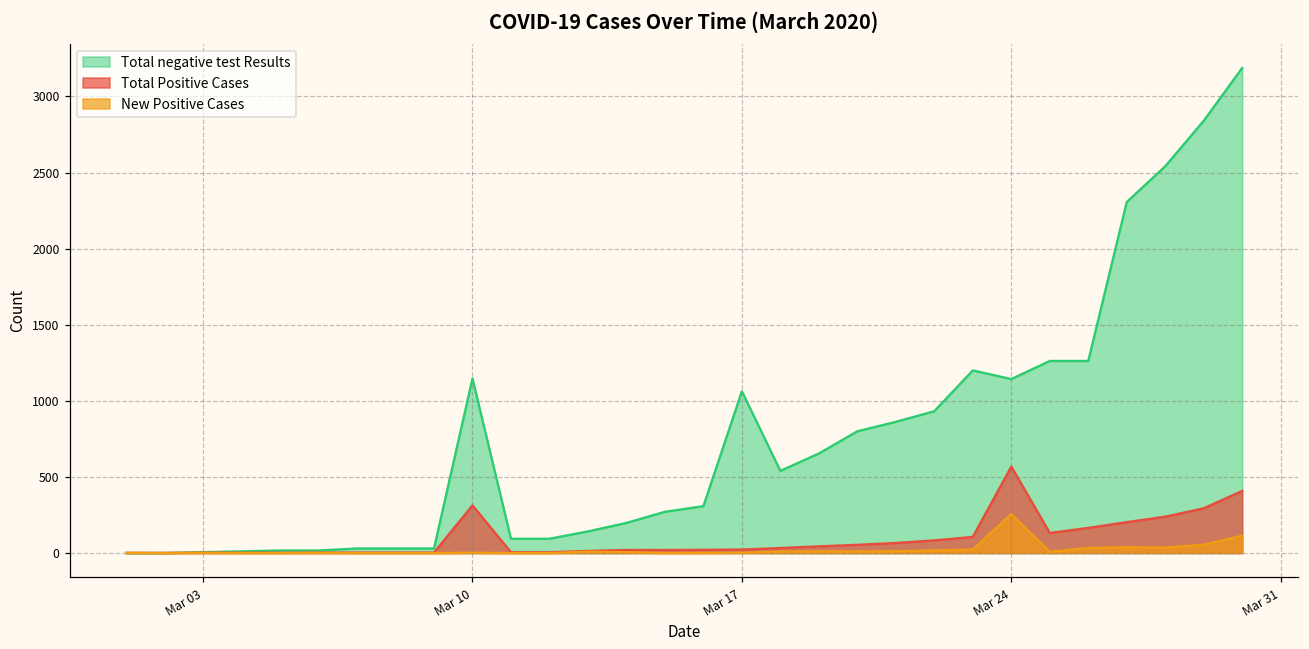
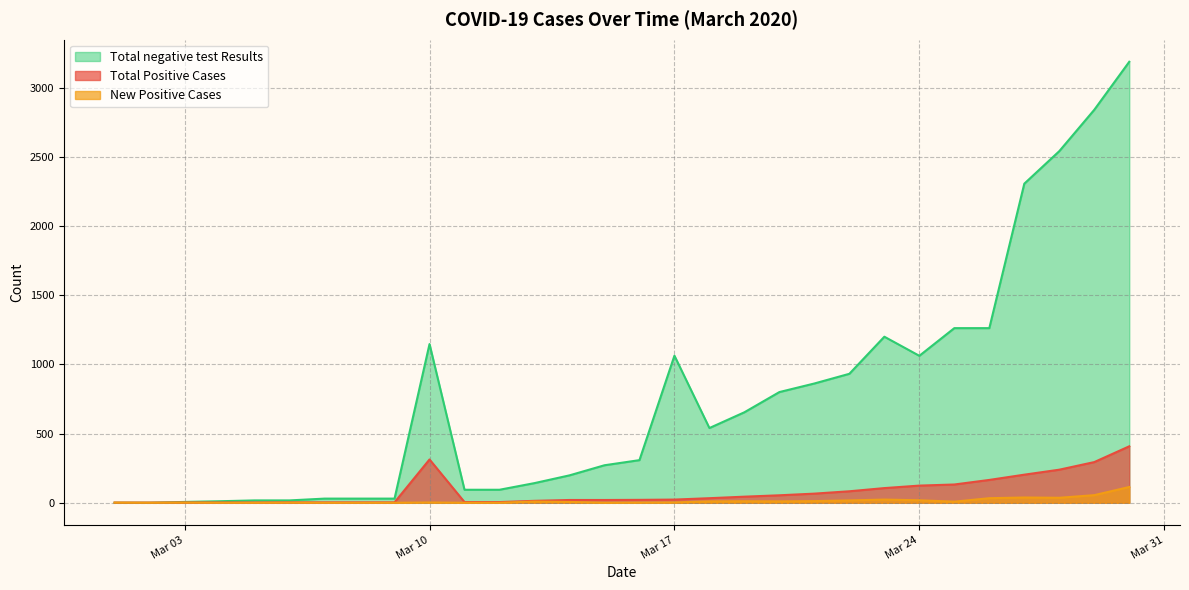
  {
    "Total negative test Results": {
      "Mar 10": 1150,
      "Mar 17": 1060,
-     "Mar 24": 1140
+     "Mar 24": 1060
    },
    "Total Positive Cases": {
      "Mar 10": 310,
      "Mar 17": 20,
-     "Mar 24": 570
+     "Mar 24": 120
    },
    "New Positive Cases": {
      "Mar 10": 0,
      "Mar 17": 0,
-     "Mar 24": 260
+     "Mar 24": 20
    }
  }
